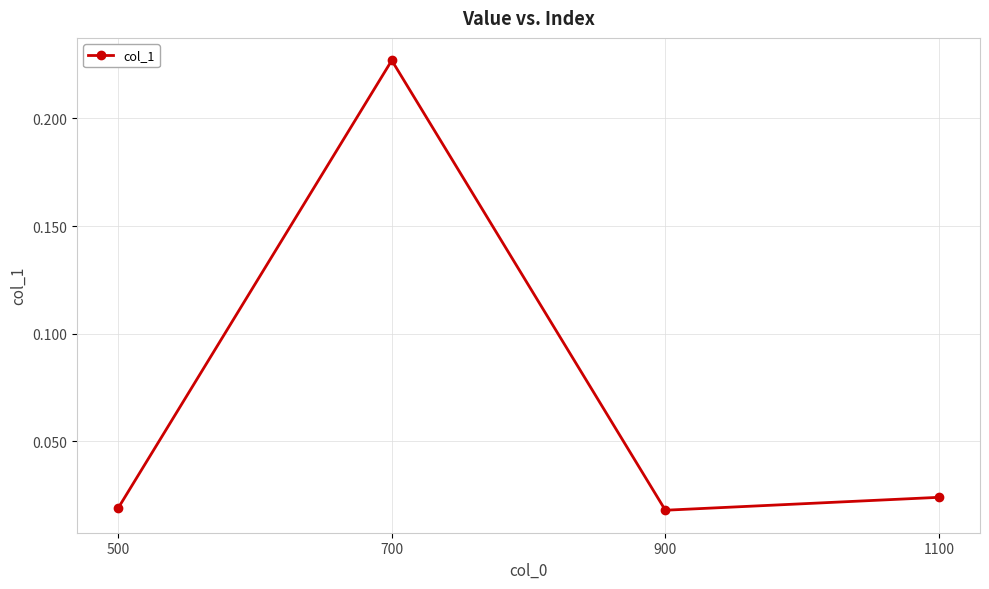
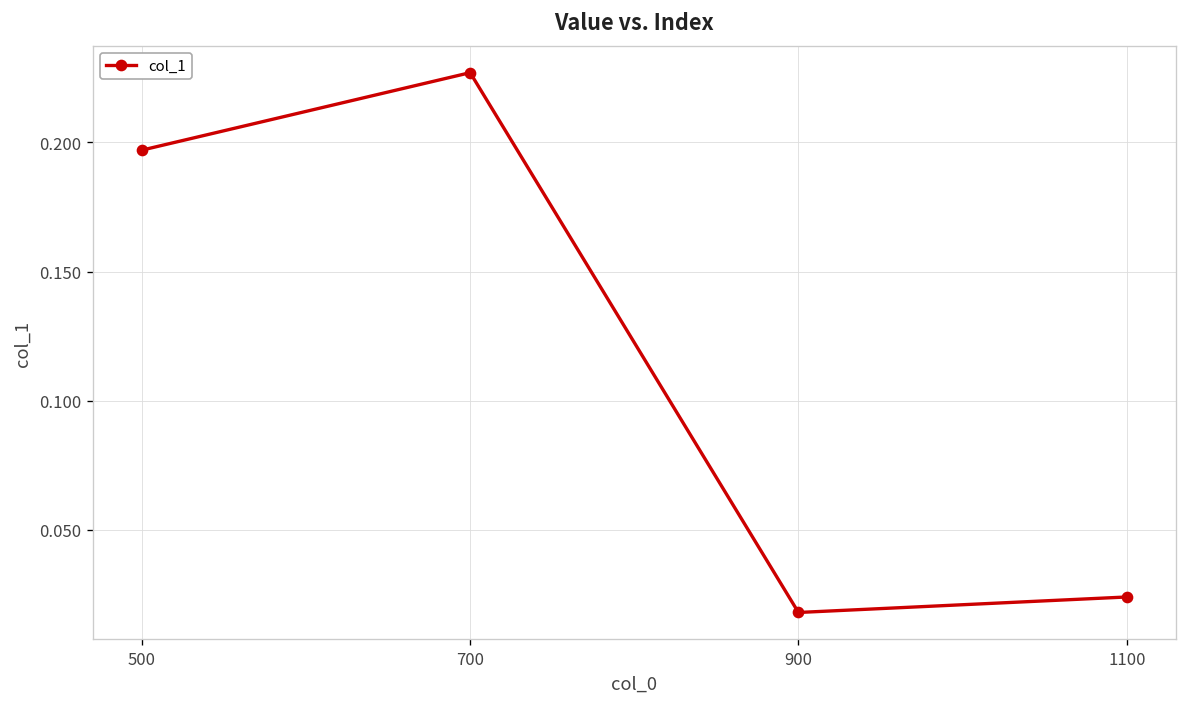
  {
-   "500": 0.019,
+   "500": 0.197,
    "700": 0.227,
    "900": 0.018,
    "1100": 0.024
  }
